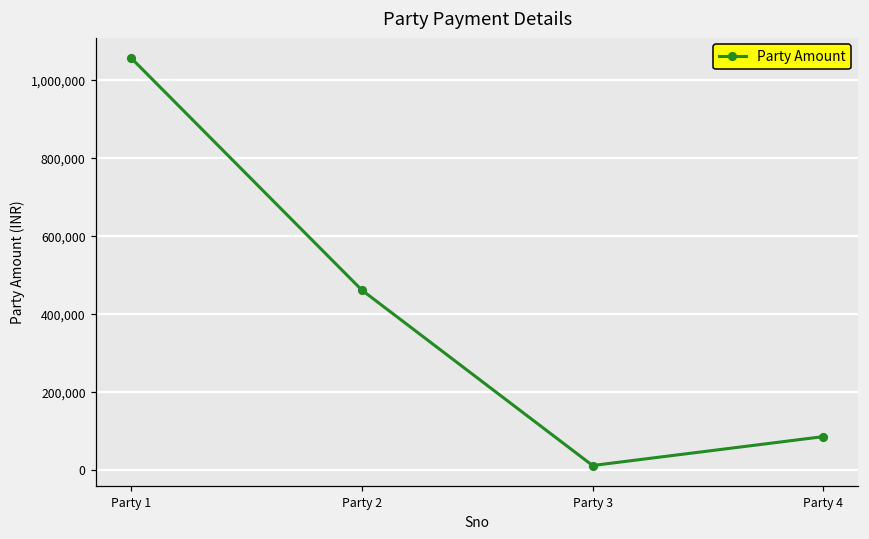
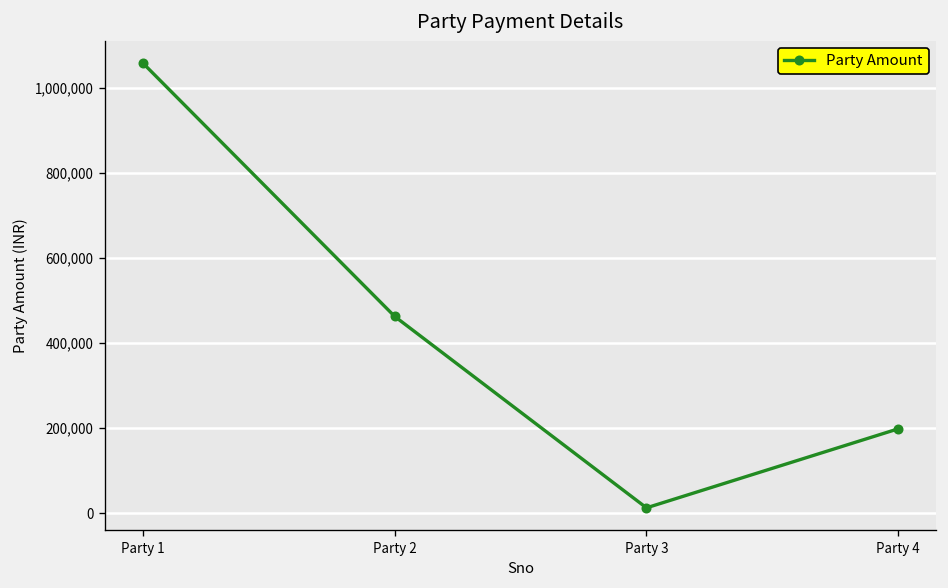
  {
    "Party 1": "1,060,000",
    "Party 2": "460,000",
    "Party 3": "10,000",
-   "Party 4": "90,000"
+   "Party 4": "200,000"
  }
